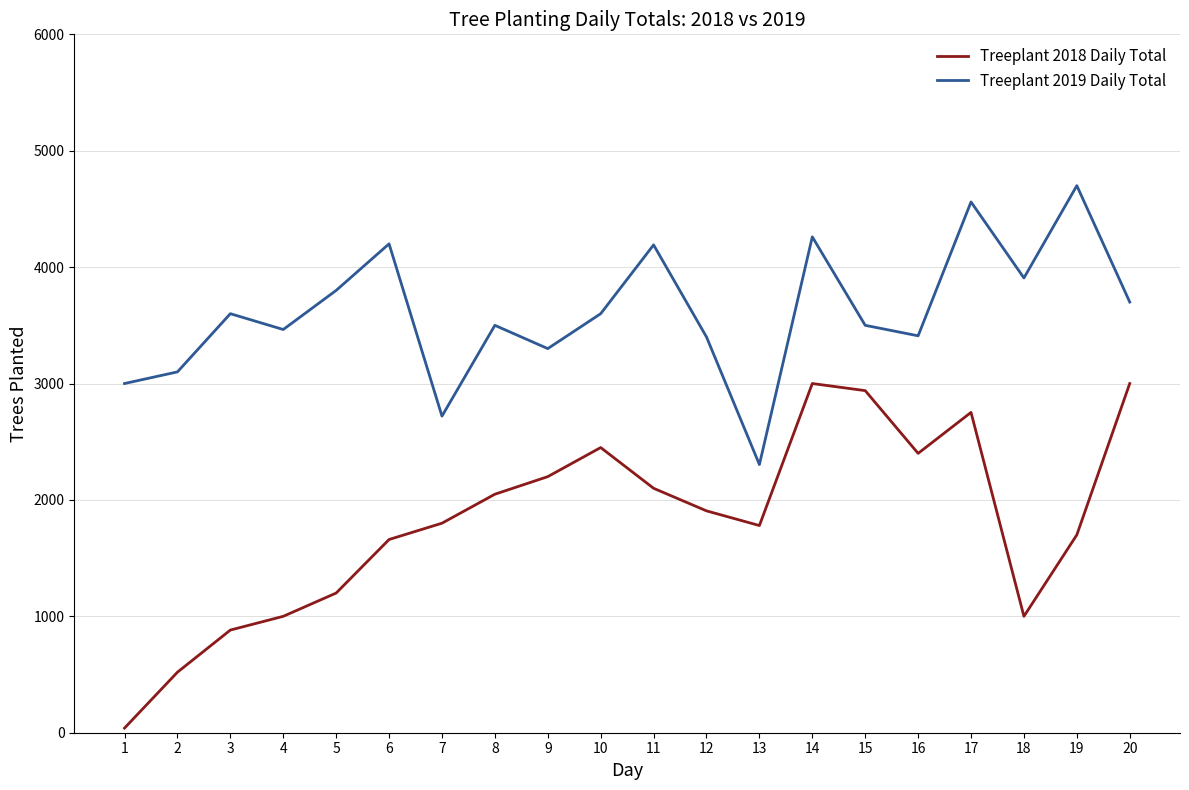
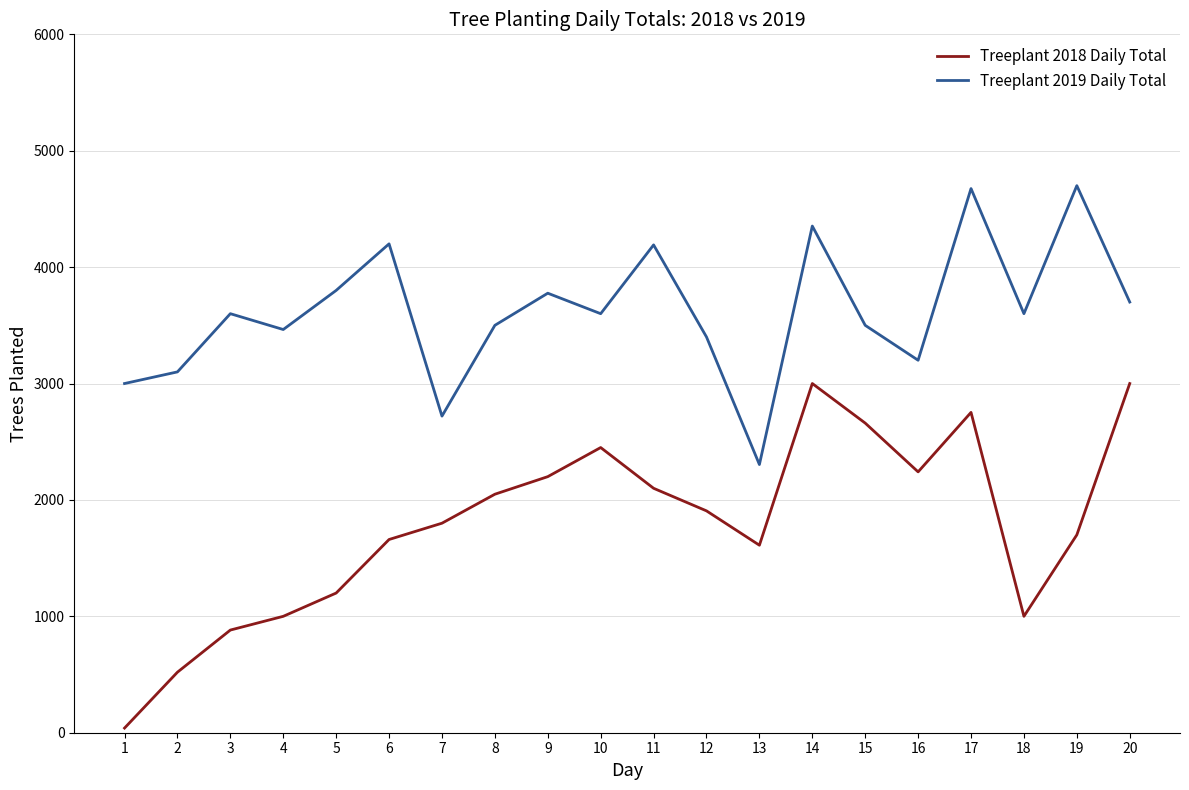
  {
    "Treeplant 2018 Daily Total": {
      "1": 40,
      "2": 520,
      "3": 880,
      "4": 1000,
      "5": 1200,
      "6": 1660,
      "7": 1800,
      "8": 2050,
      "9": 2200,
      "10": 2450,
      "11": 2100,
      "12": 1910,
-     "13": 1780,
+     "13": 1610,
      "14": 3000,
-     "15": 2940,
-     "16": 2400,
+     "15": 2660,
+     "16": 2240,
      "17": 2750,
      "18": 1000,
      "19": 1700,
      "20": 3000
    },
    "Treeplant 2019 Daily Total": {
      "1": 3000,
      "2": 3100,
      "3": 3600,
      "4": 3460,
      "5": 3800,
      "6": 4200,
      "7": 2720,
      "8": 3500,
-     "9": 3300,
+     "9": 3780,
      "10": 3600,
      "11": 4190,
      "12": 3400,
      "13": 2300,
-     "14": 4260,
+     "14": 4350,
      "15": 3500,
-     "16": 3410,
-     "17": 4560,
-     "18": 3910,
+     "16": 3200,
+     "17": 4680,
+     "18": 3600,
      "19": 4700,
      "20": 3700
    }
  }
